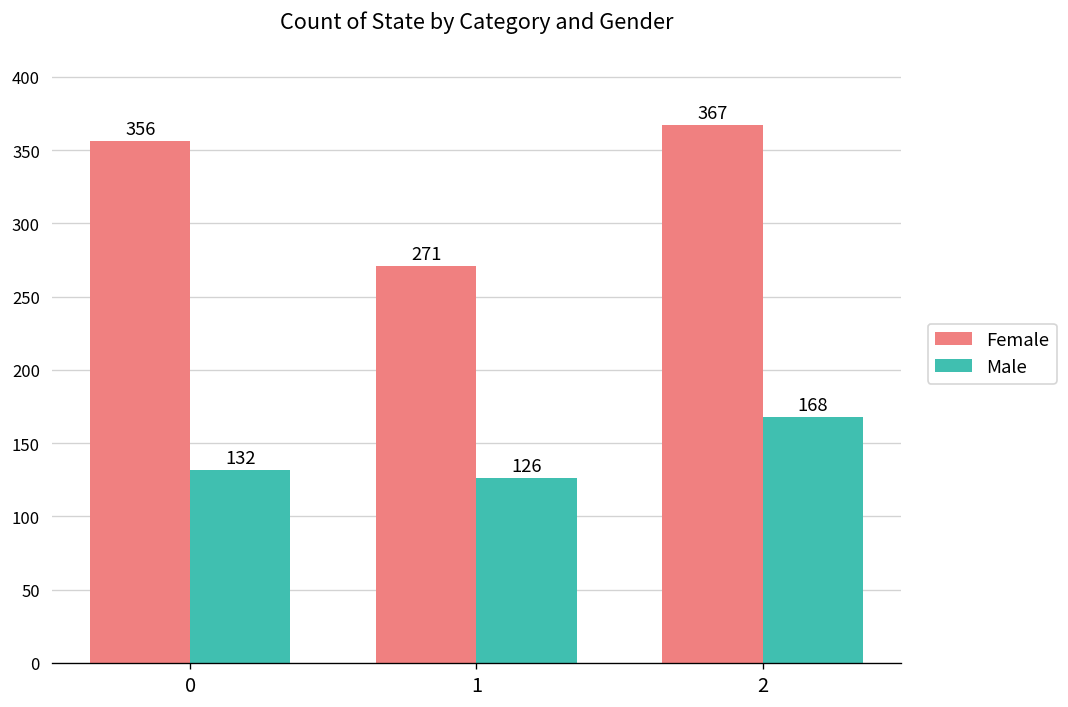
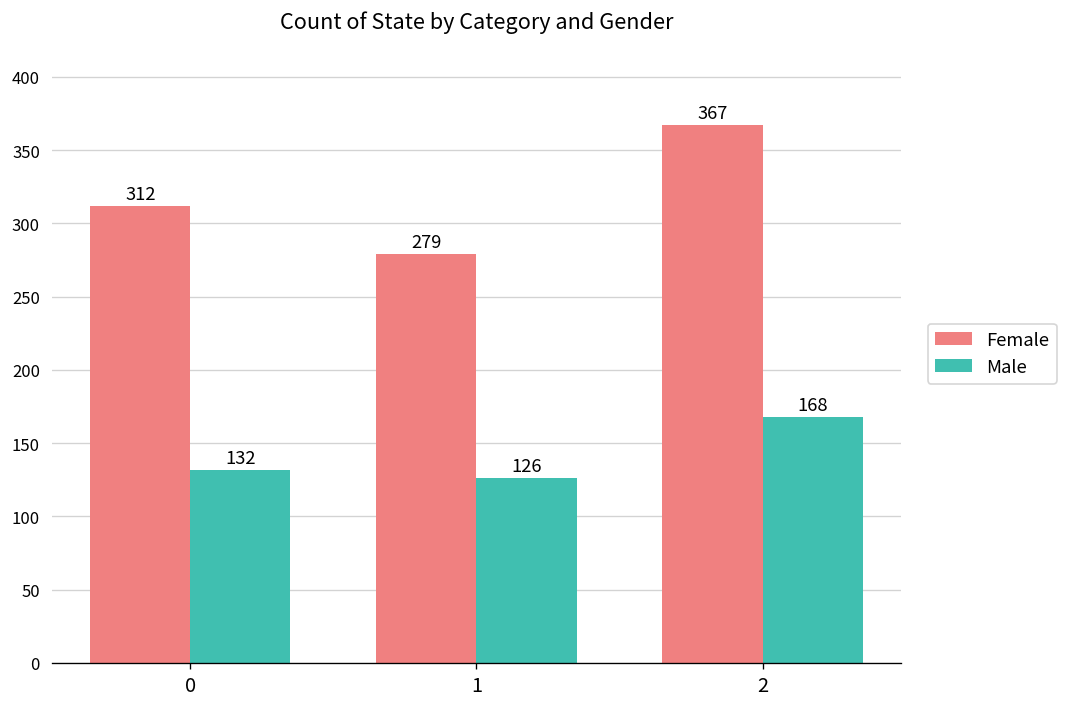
  {
    "Female": {
-     "0": 356,
-     "1": 271,
+     "0": 312,
+     "1": 279,
      "2": 367
    },
    "Male": {
      "0": 132,
      "1": 126,
      "2": 168
    }
  }
